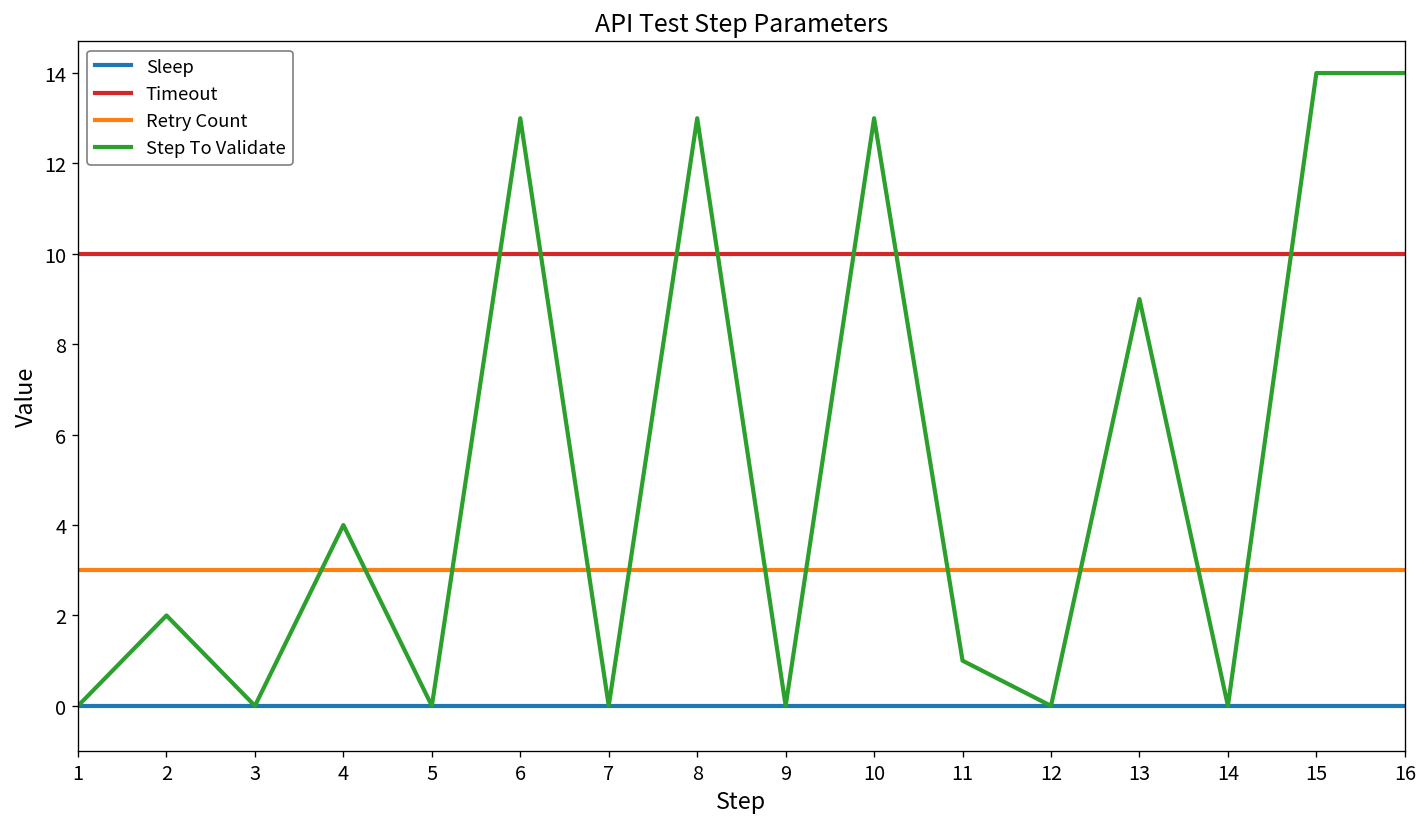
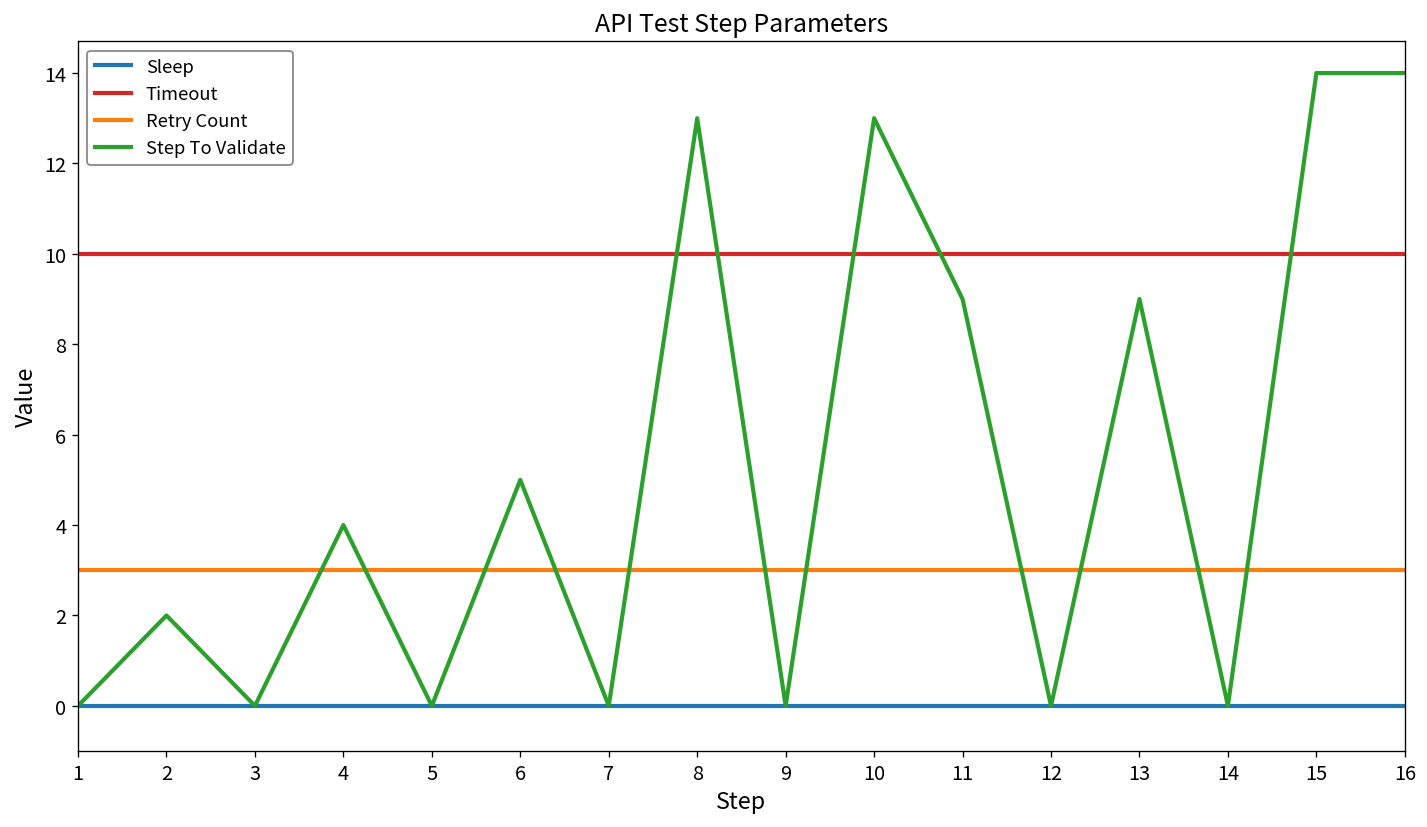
  {
    "Sleep": {
      "2": 0,
      "4": 0,
      "6": 0,
      "8": 0,
      "10": 0,
      "11": 0,
      "13": 0,
      "15": 0,
      "16": 0
    },
    "Timeout": {
      "1": 10,
      "2": 10,
      "3": 10,
      "4": 10,
      "5": 10,
      "6": 10,
      "7": 10,
      "8": 10,
      "9": 10,
      "10": 10,
      "11": 10,
      "12": 10,
      "13": 10,
      "14": 10,
      "15": 10,
      "16": 10
    },
    "Retry Count": {
      "1": 3,
      "2": 3,
      "3": 3,
      "4": 3,
      "5": 3,
      "6": 3,
      "7": 3,
      "8": 3,
      "9": 3,
      "10": 3,
      "11": 3,
      "12": 3,
      "13": 3,
      "14": 3,
      "15": 3,
      "16": 3
    },
    "Step To Validate": {
      "2": 2,
      "4": 4,
-     "6": 13,
+     "6": 5,
      "8": 13,
      "10": 13,
-     "11": 1,
+     "11": 9,
      "13": 9,
      "15": 14,
      "16": 14
    }
  }
